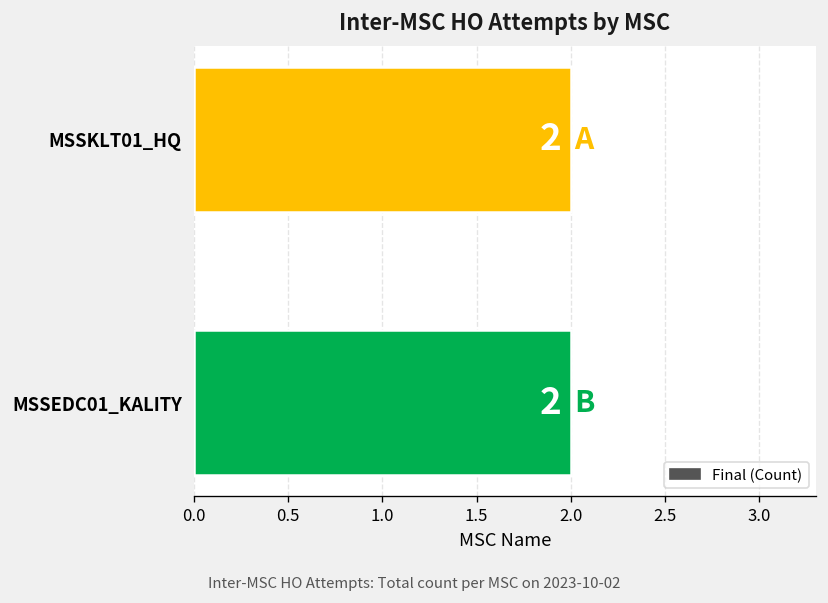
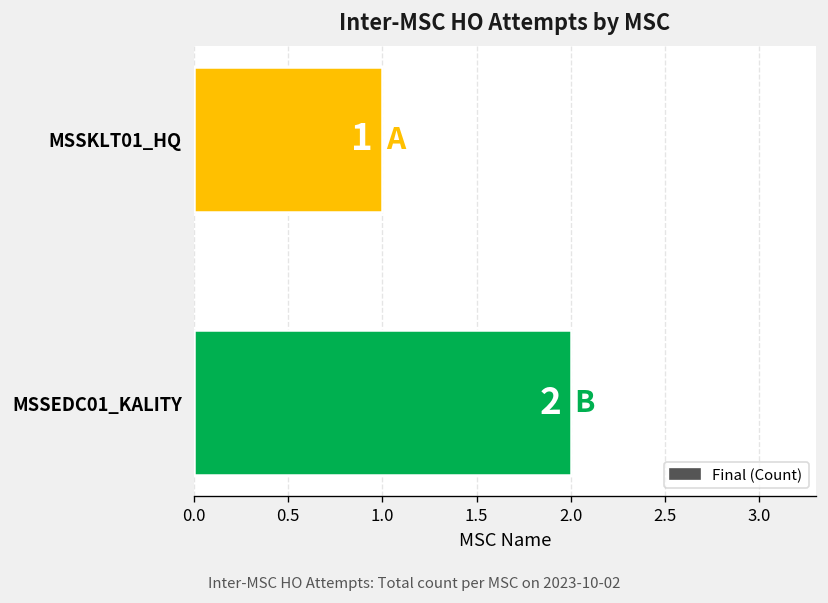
  {
-   "MSSKLT01_HQ": 2,
+   "MSSKLT01_HQ": 1,
    "MSSEDC01_KALITY": 2
  }
